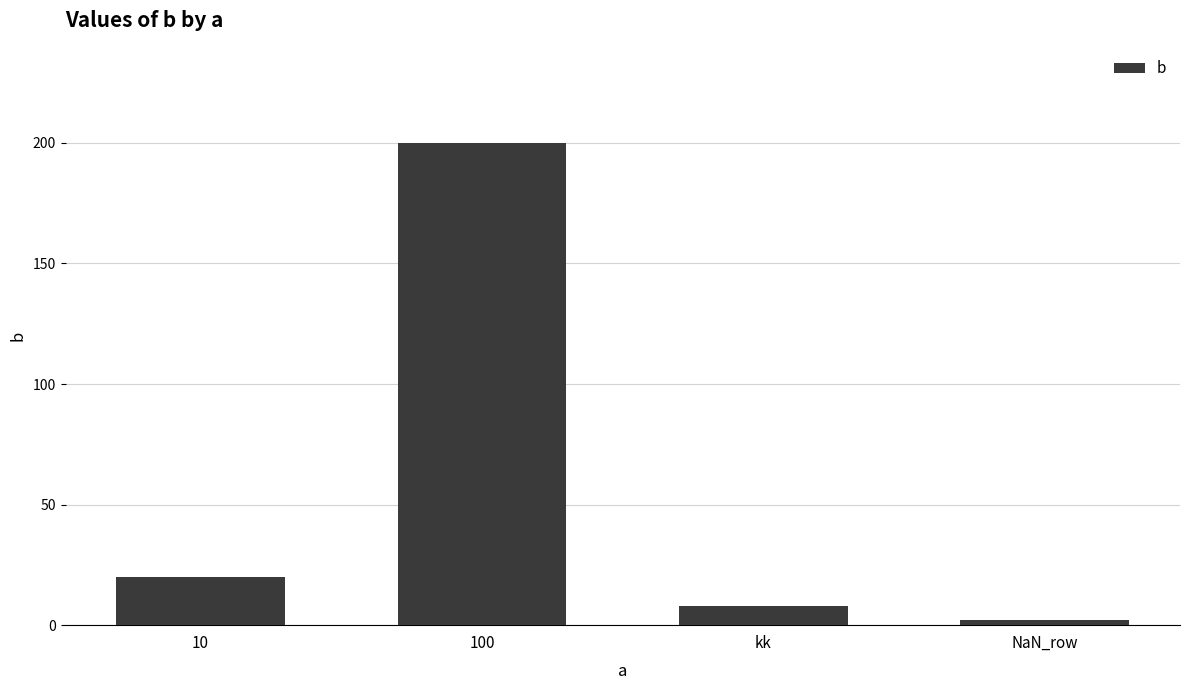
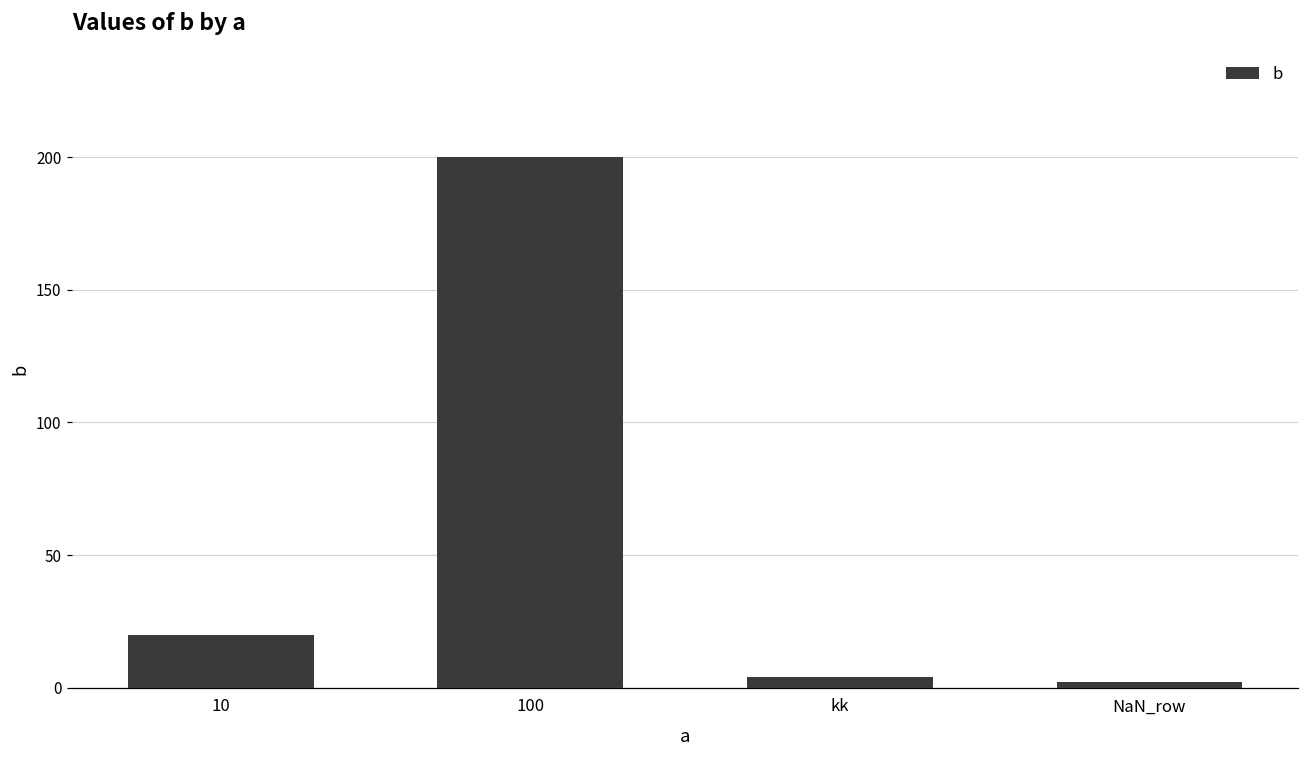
  {
    "10": 20,
    "100": 200,
-   "kk": 8,
+   "kk": 4,
    "NaN_row": 2
  }
